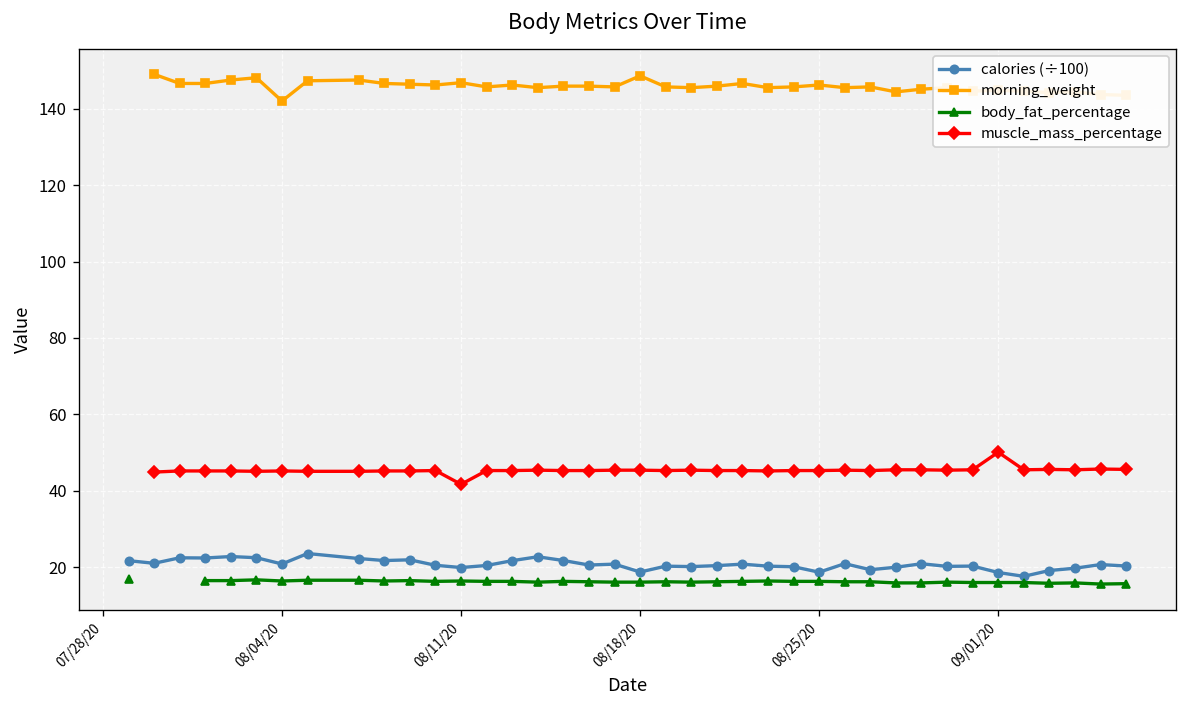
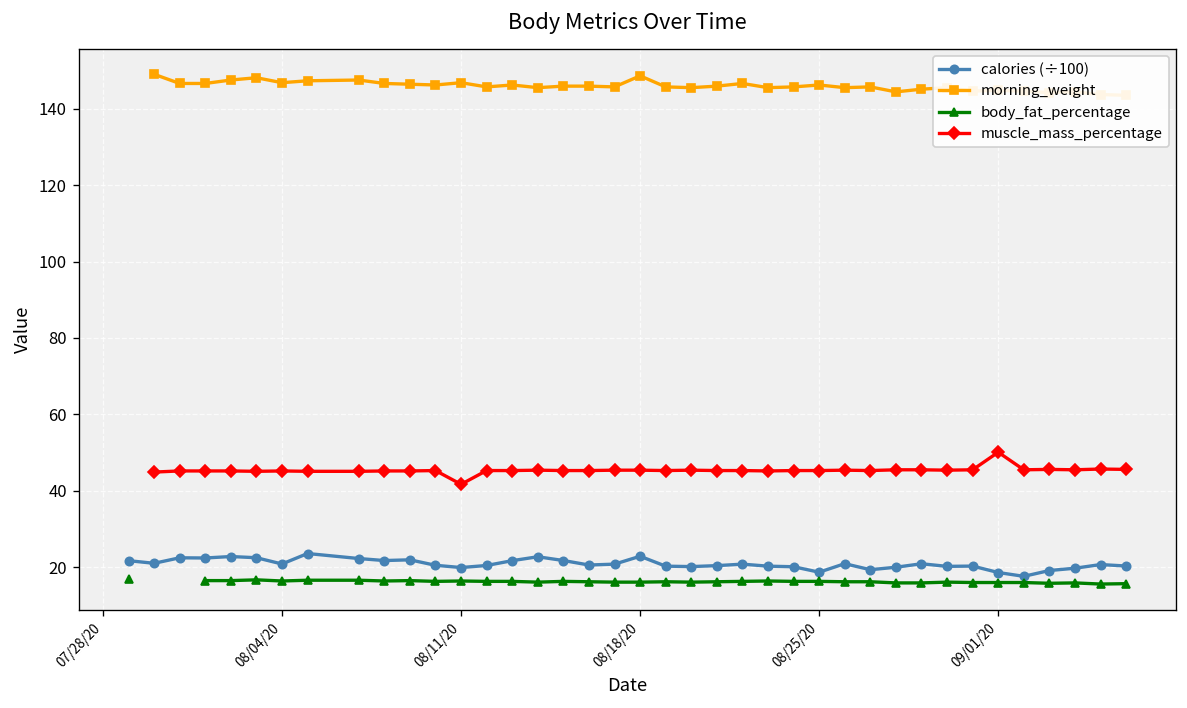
  {
    "calories (÷100)": {
      "08/04/20": 21,
      "08/11/20": 20,
-     "08/18/20": 19,
+     "08/18/20": 23,
      "08/25/20": 19,
      "09/01/20": 19
    },
    "morning_weight": {
-     "08/04/20": 142,
+     "08/04/20": 147,
      "08/11/20": 147,
      "08/18/20": 149,
      "08/25/20": 146
    },
    "body_fat_percentage": {
      "08/04/20": 16,
      "08/11/20": 16,
      "08/18/20": 16,
      "08/25/20": 16,
      "09/01/20": 16
    },
    "muscle_mass_percentage": {
      "08/04/20": 45,
      "08/11/20": 42,
      "08/18/20": 45,
      "08/25/20": 45,
      "09/01/20": 50
    }
  }
